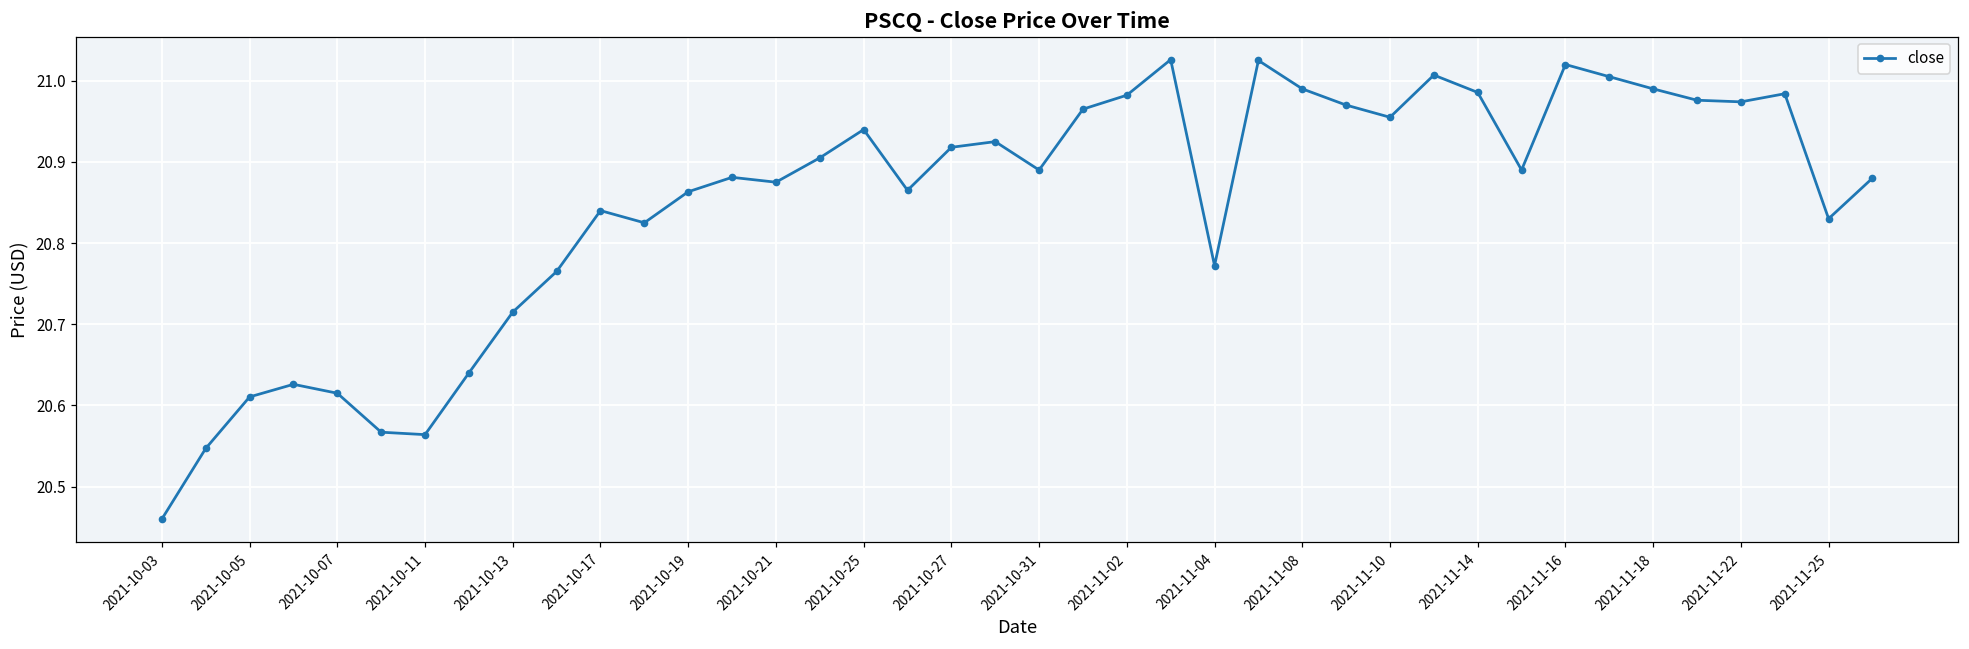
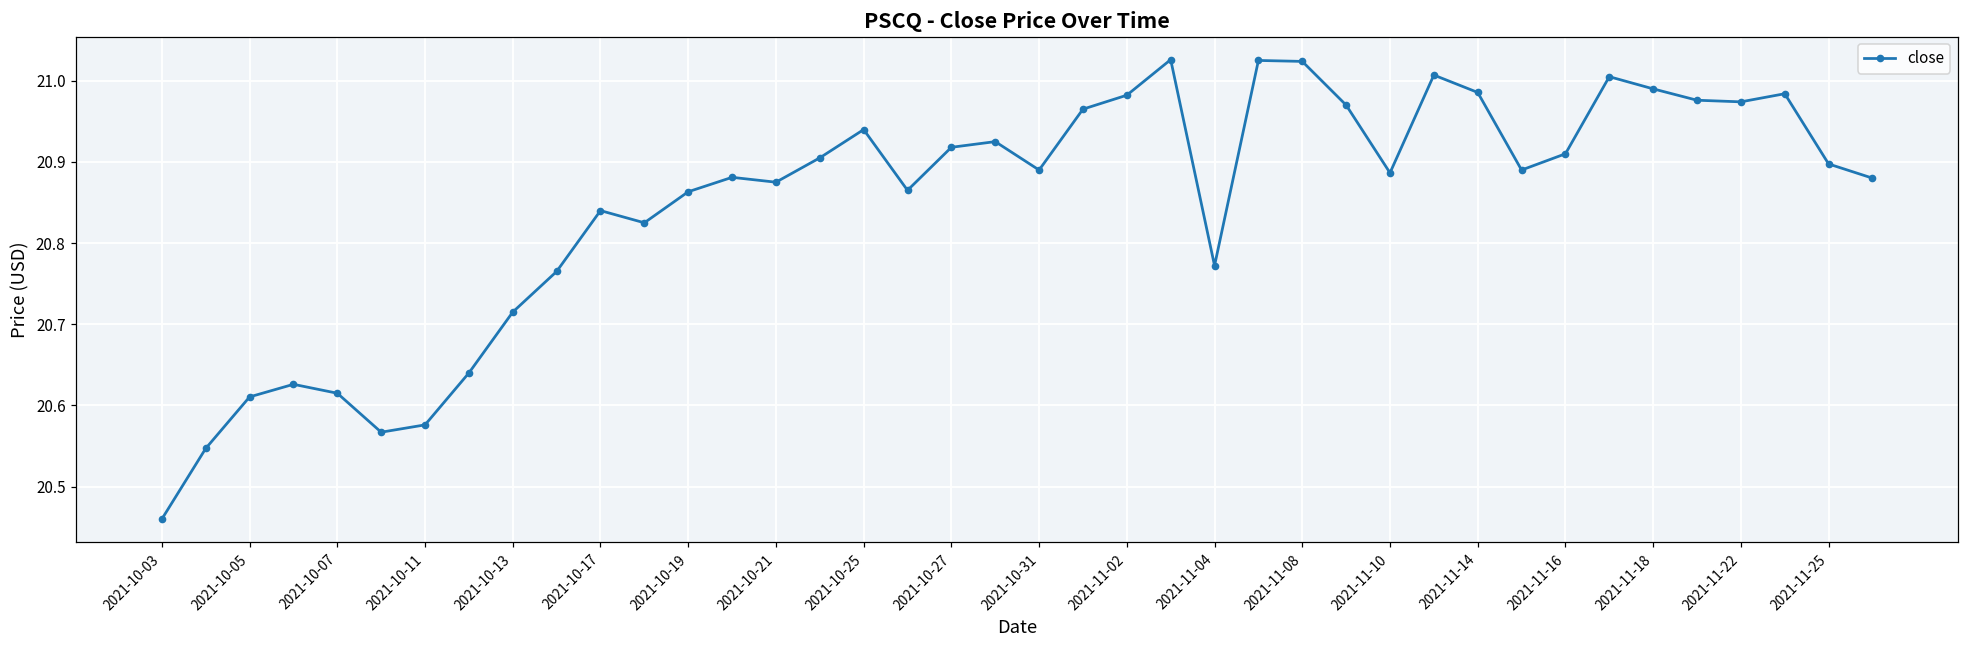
  {
    "2021-10-03": 20.46,
    "2021-10-05": 20.61,
    "2021-10-07": 20.61,
-   "2021-10-11": 20.56,
+   "2021-10-11": 20.58,
    "2021-10-13": 20.72,
    "2021-10-17": 20.84,
    "2021-10-19": 20.86,
    "2021-10-21": 20.88,
    "2021-10-25": 20.94,
    "2021-10-27": 20.92,
    "2021-10-31": 20.89,
    "2021-11-02": 20.98,
    "2021-11-04": 20.77,
-   "2021-11-08": 20.99,
-   "2021-11-10": 20.95,
+   "2021-11-08": 21.02,
+   "2021-11-10": 20.89,
    "2021-11-14": 20.99,
-   "2021-11-16": 21.02,
+   "2021-11-16": 20.91,
    "2021-11-18": 20.99,
    "2021-11-22": 20.97,
-   "2021-11-25": 20.83
+   "2021-11-25": 20.90
  }
